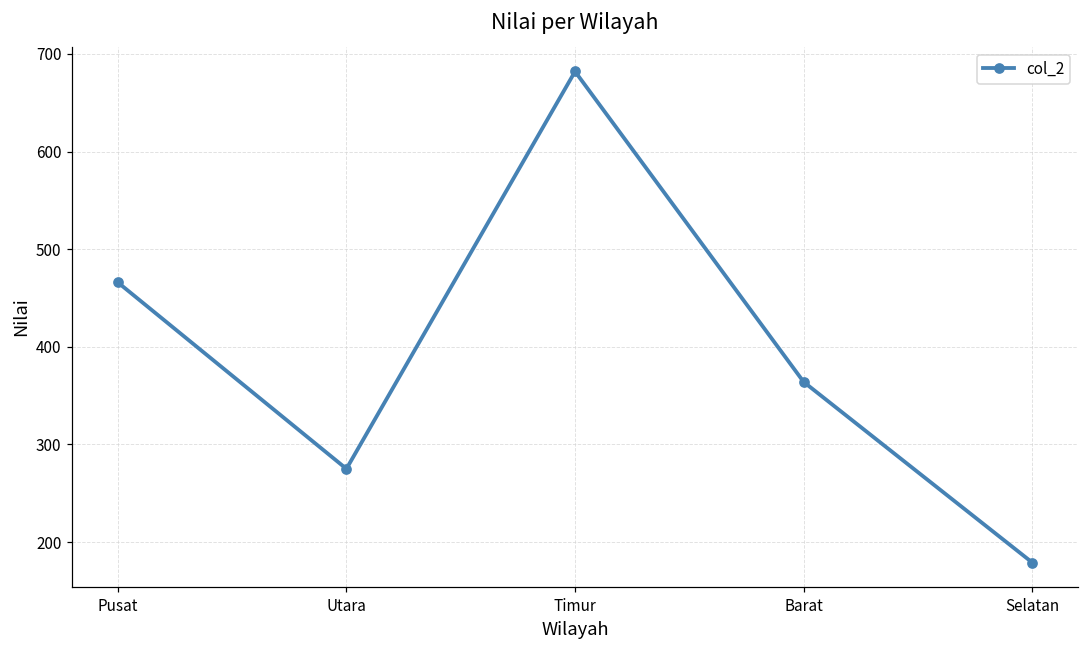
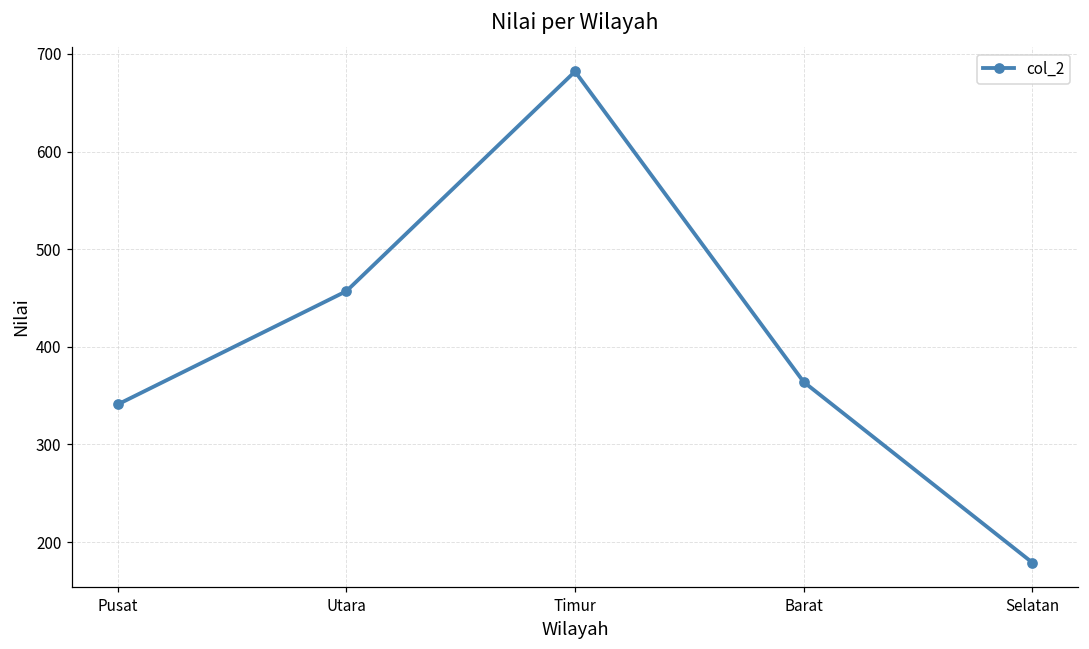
  {
-   "Pusat": 470,
-   "Utara": 280,
+   "Pusat": 340,
+   "Utara": 460,
    "Timur": 680,
    "Barat": 360,
    "Selatan": 180
  }
